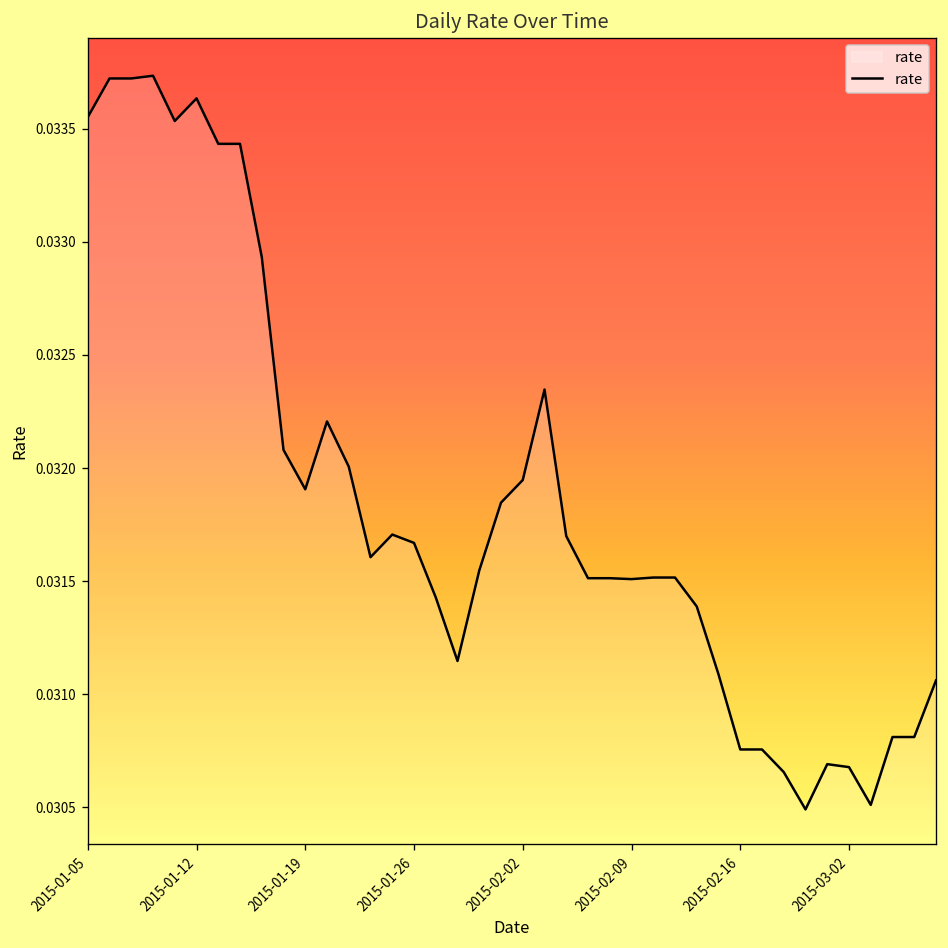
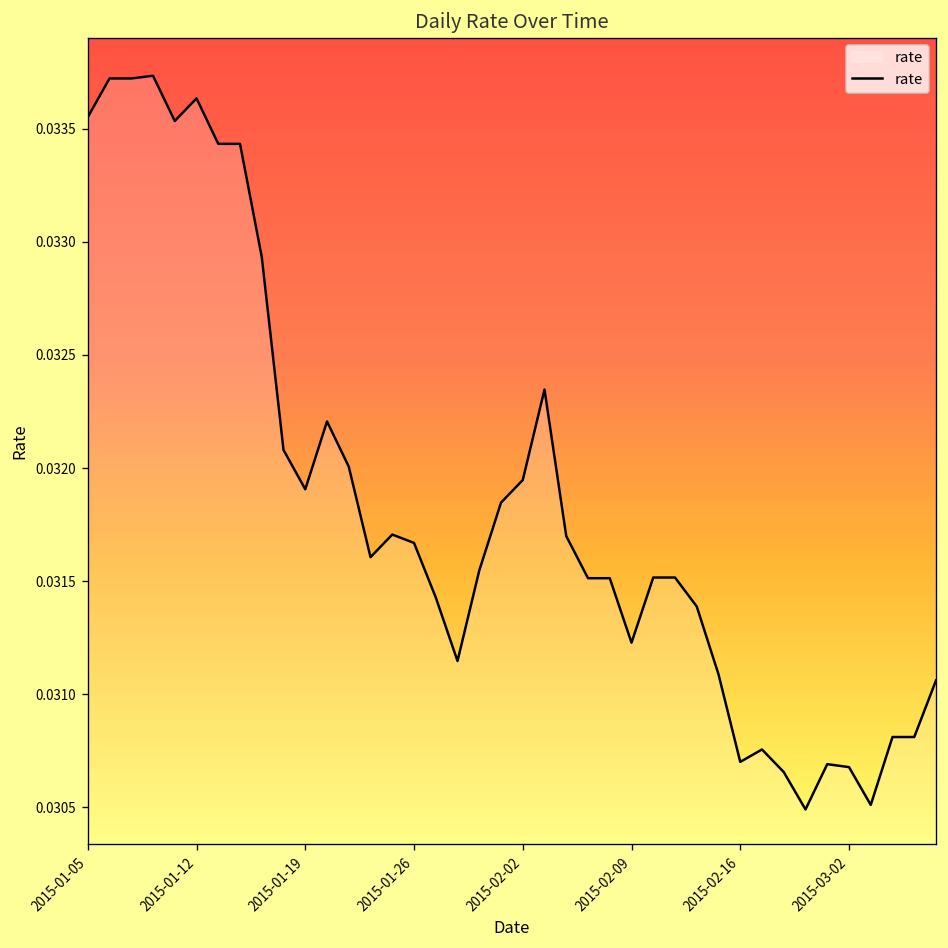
  {
    "2015-01-05": 0.03355,
    "2015-01-12": 0.03363,
    "2015-01-19": 0.03191,
    "2015-01-26": 0.03167,
    "2015-02-02": 0.03195,
-   "2015-02-09": 0.03151,
-   "2015-02-16": 0.03076,
+   "2015-02-09": 0.03123,
+   "2015-02-16": 0.03070,
    "2015-03-02": 0.03068
  }
